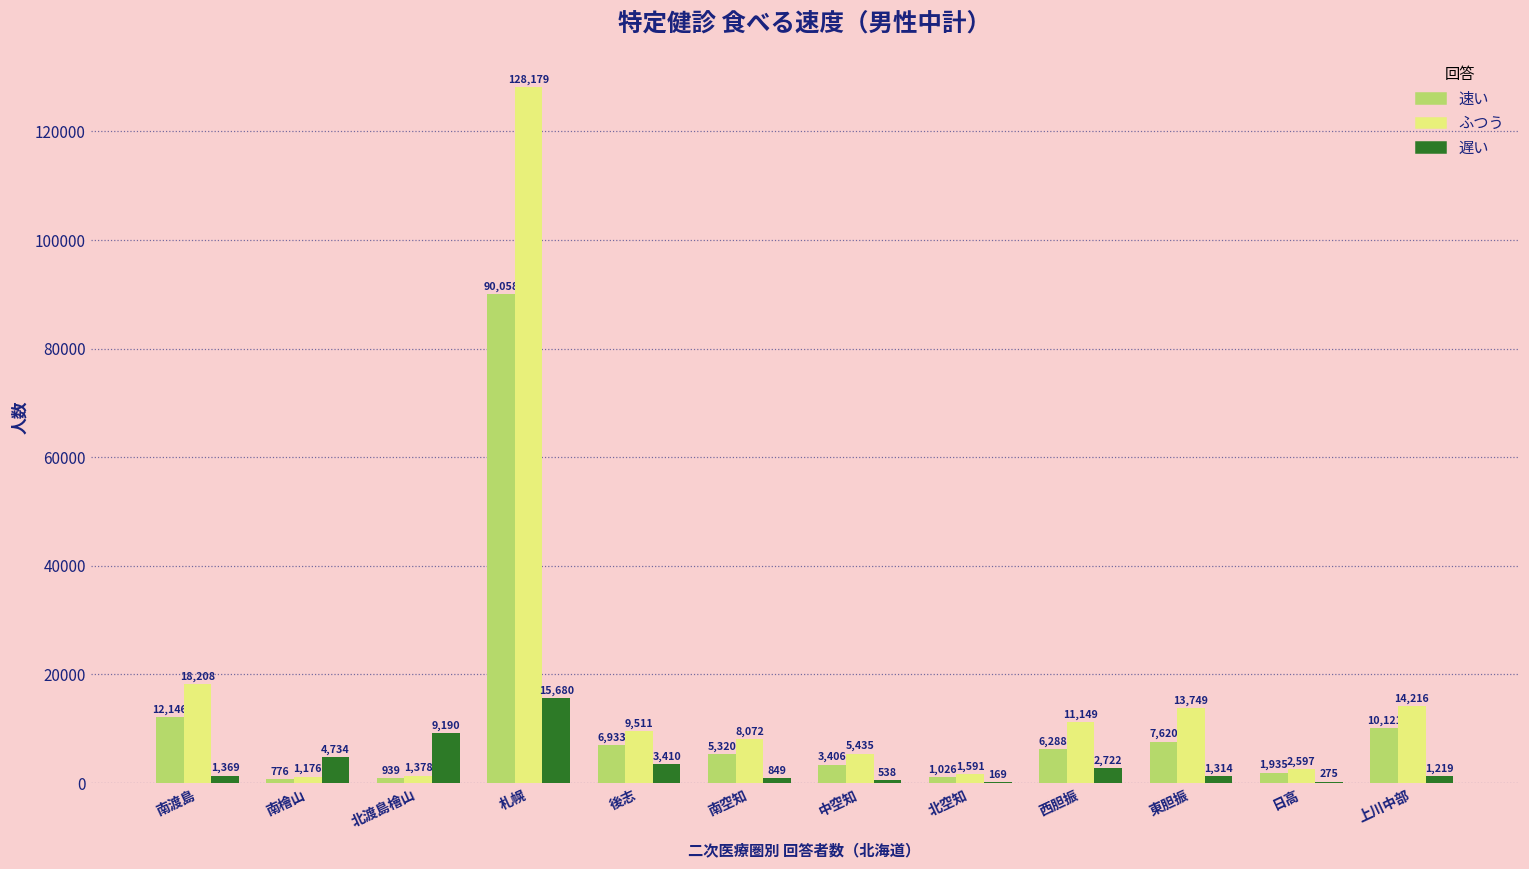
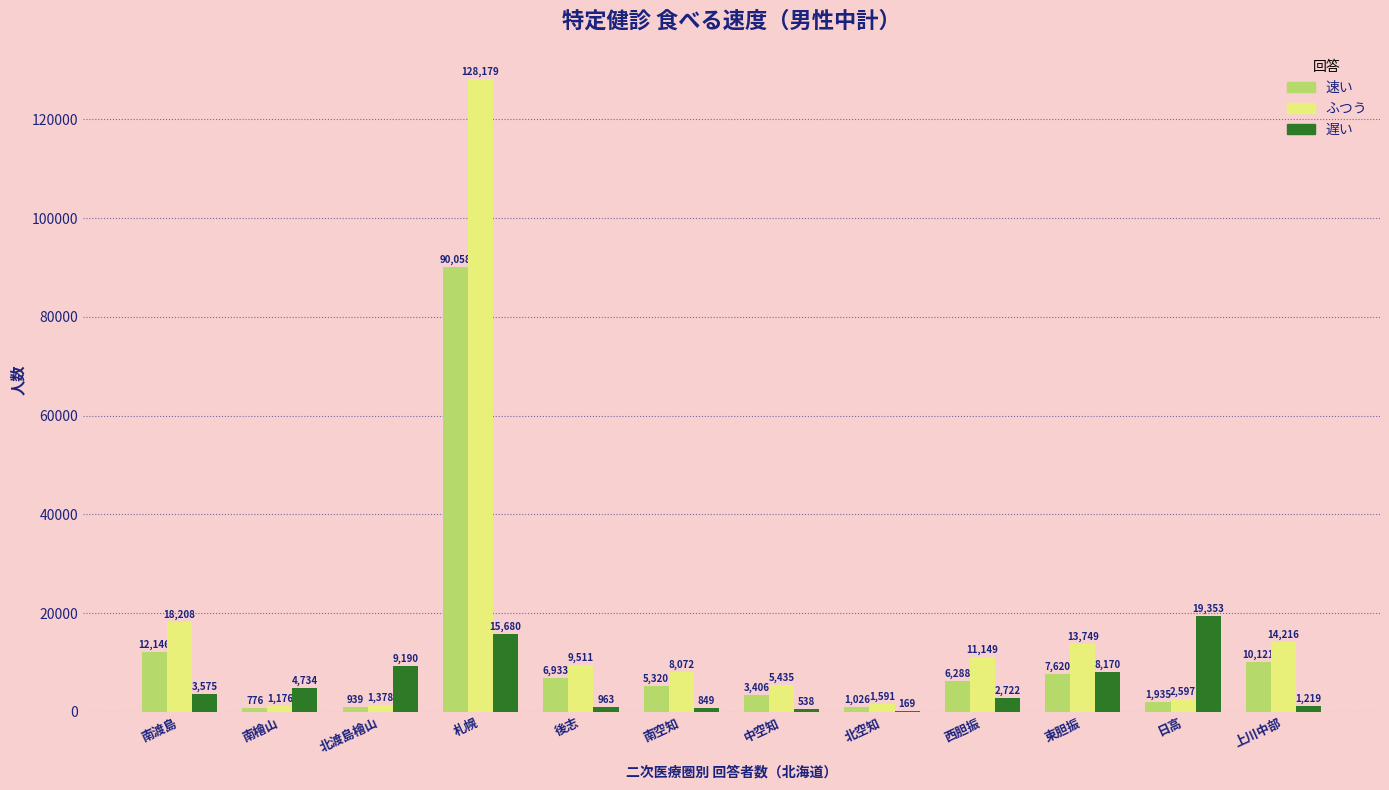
  {
    "遅い": {
-     "南渡島": "1,369",
+     "南渡島": "3,575",
      "南檜山": "4,734",
      "北渡島檜山": "9,190",
      "札幌": "15,680",
-     "後志": "3,410",
+     "後志": "963",
      "南空知": "849",
      "中空知": "538",
      "北空知": "169",
      "西胆振": "2,722",
-     "東胆振": "1,314",
-     "日高": "275",
+     "東胆振": "8,170",
+     "日高": "19,353",
      "上川中部": "1,219"
    }
  }
